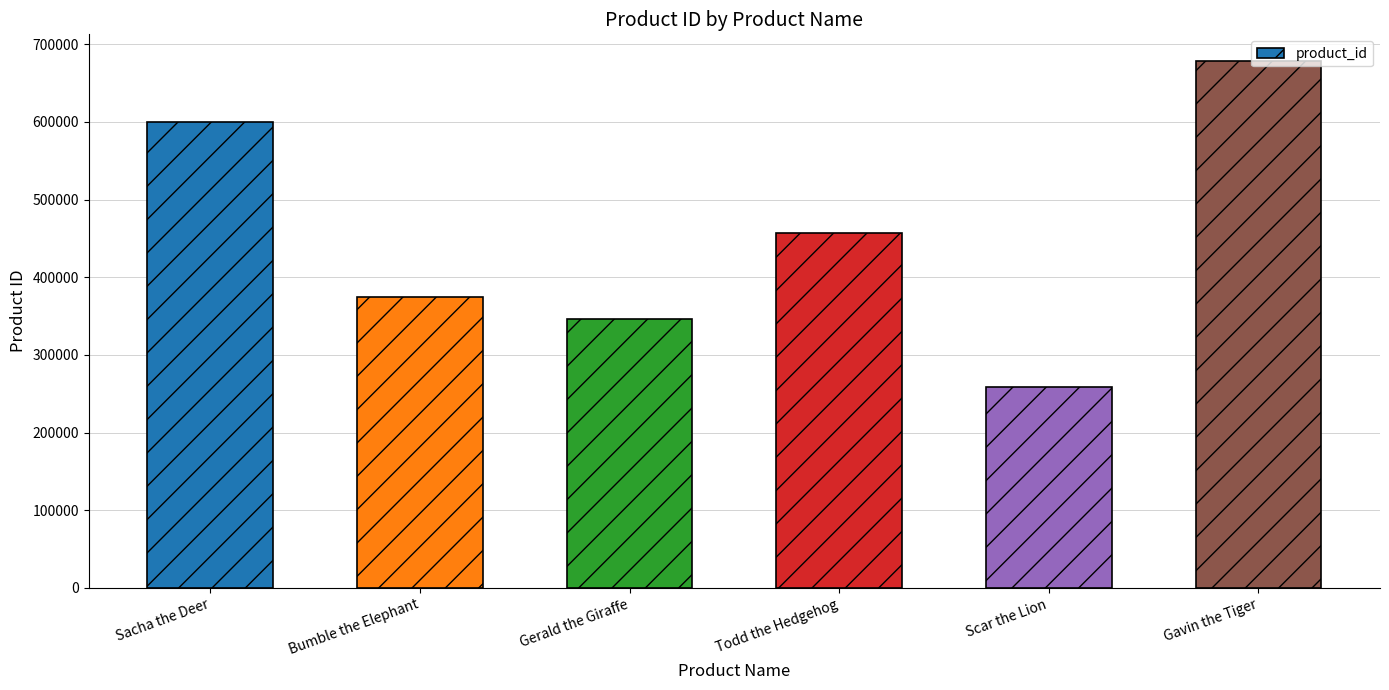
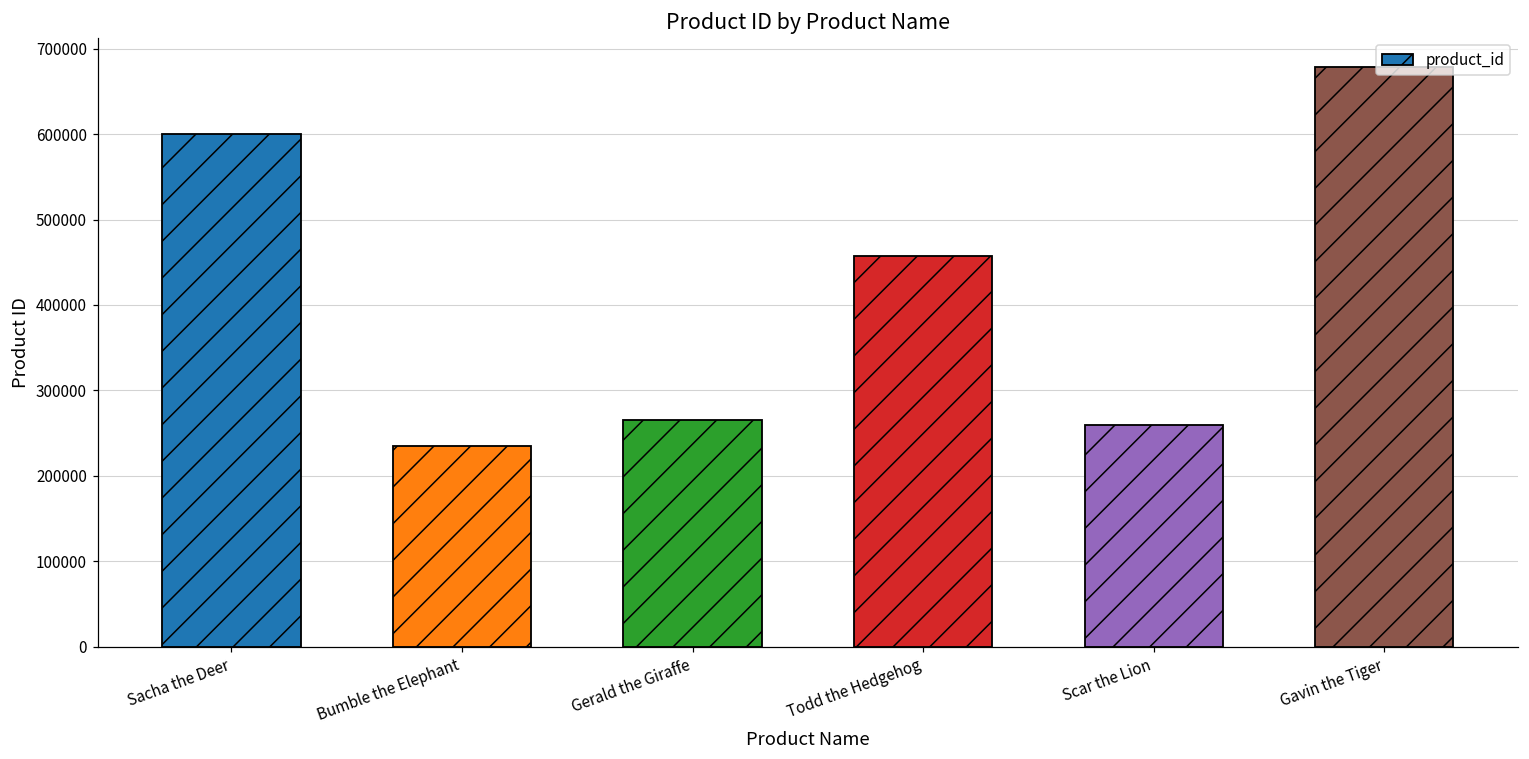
  {
    "Sacha the Deer": 600000,
-   "Bumble the Elephant": 370000,
-   "Gerald the Giraffe": 350000,
+   "Bumble the Elephant": 230000,
+   "Gerald the Giraffe": 270000,
    "Todd the Hedgehog": 460000,
    "Scar the Lion": 260000
  }
